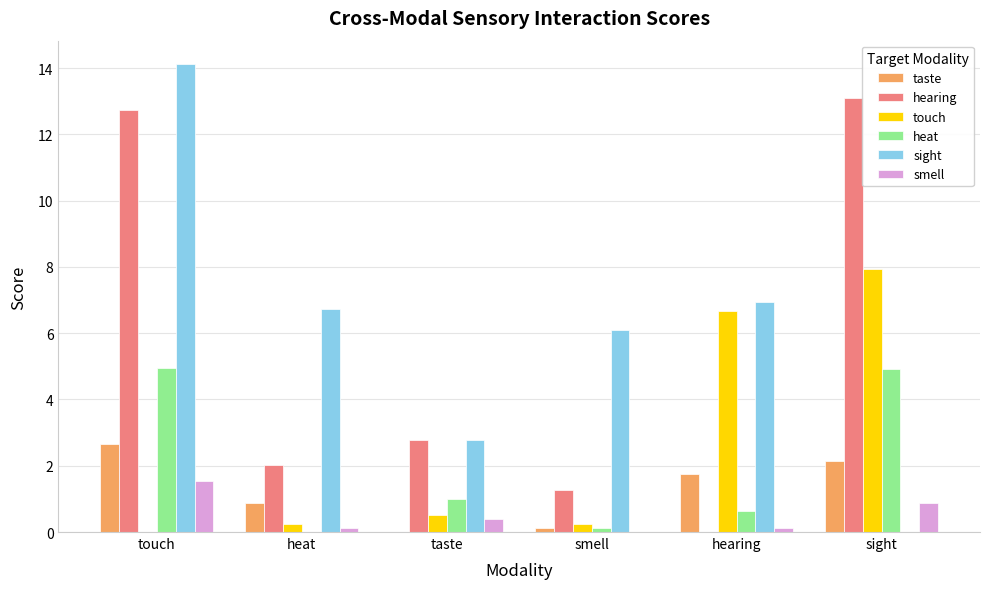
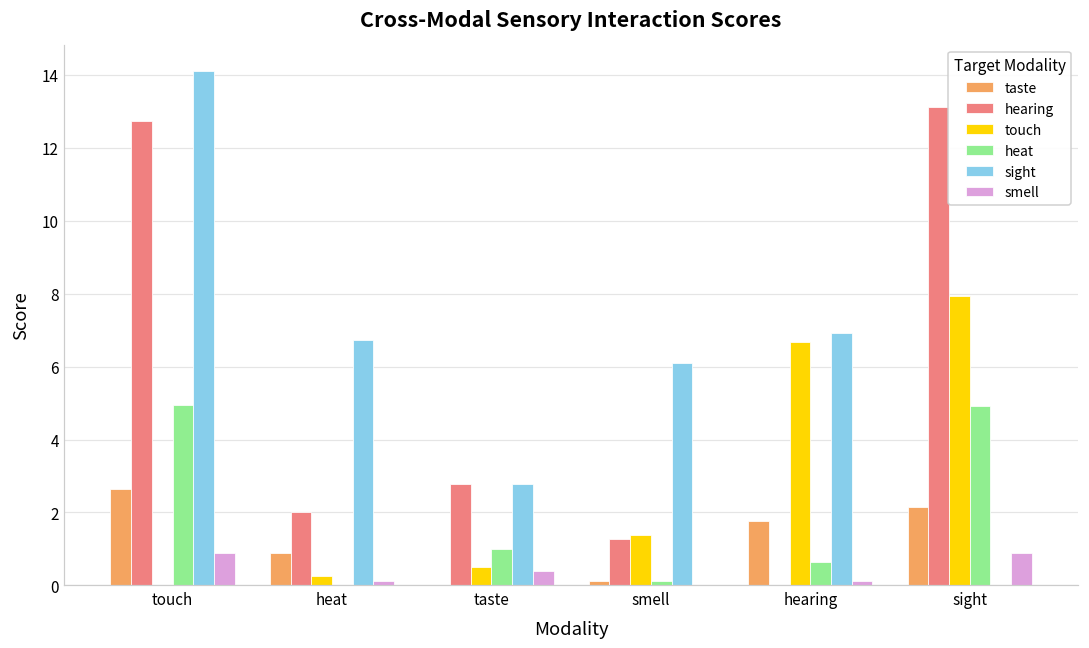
  {
    "touch": {
      "touch": 0.0,
      "heat": 0.3,
      "taste": 0.5,
-     "smell": 0.3,
+     "smell": 1.4,
      "hearing": 6.7,
      "sight": 7.9
    },
    "heat": {
      "touch": 5.0,
      "heat": 0.0,
      "taste": 1.0,
      "smell": 0.1,
      "hearing": 0.6,
      "sight": 4.9
    },
    "sight": {
      "touch": 14.1,
      "heat": 6.7,
      "taste": 2.8,
      "smell": 6.1,
      "hearing": 6.9,
      "sight": 0.0
    },
    "smell": {
-     "touch": 1.6,
+     "touch": 0.9,
      "heat": 0.1,
      "taste": 0.4,
      "smell": 0.0,
      "hearing": 0.1,
      "sight": 0.9
    }
  }
